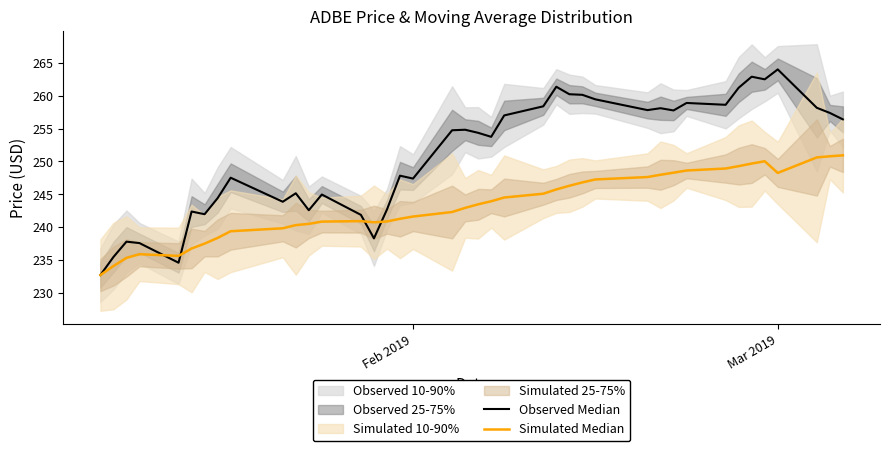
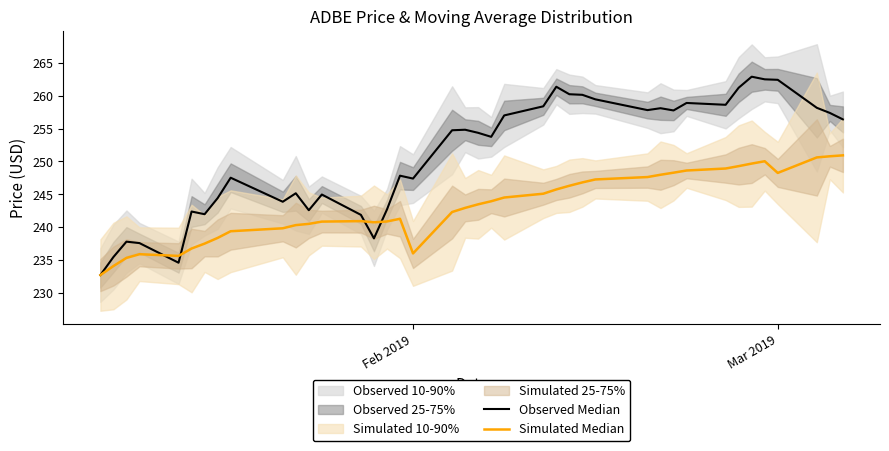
  {
    "Observed Median": {
      "Feb 2019": 247,
-     "Mar 2019": 264
+     "Mar 2019": 262
    },
    "Simulated Median": {
-     "Feb 2019": 242,
+     "Feb 2019": 236,
      "Mar 2019": 248
    }
  }
